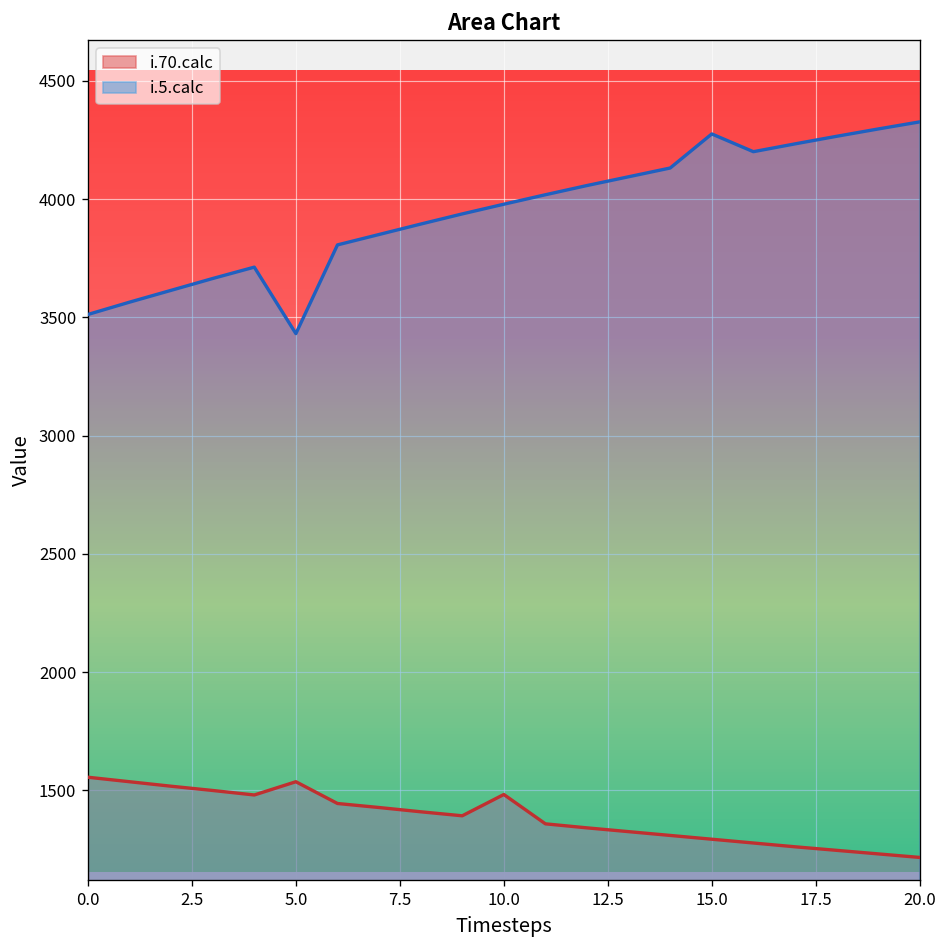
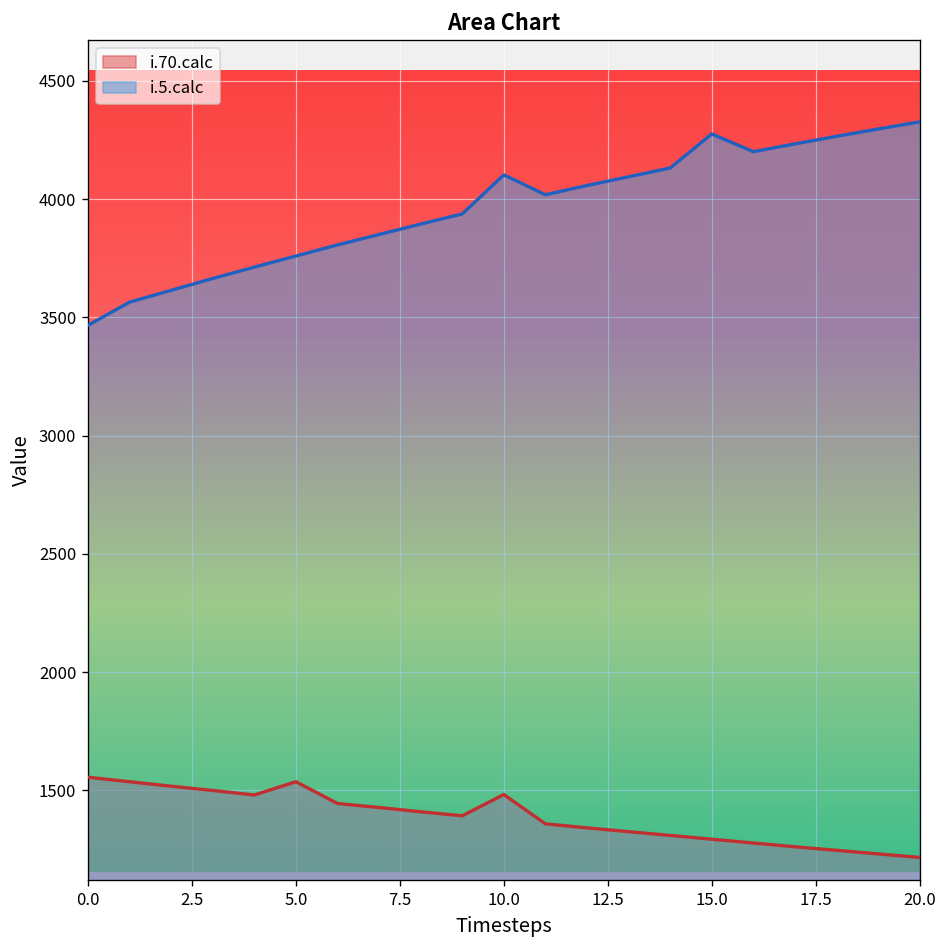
  {
    "i.70.calc": {
      "0.0": 1560,
      "5.0": 1540,
      "10.0": 1480,
      "15.0": 1290,
      "20.0": 1220
    },
    "i.5.calc": {
-     "0.0": 3510,
-     "5.0": 3430,
-     "10.0": 3980,
+     "0.0": 3470,
+     "5.0": 3760,
+     "10.0": 4100,
      "15.0": 4280,
      "20.0": 4330
    }
  }
